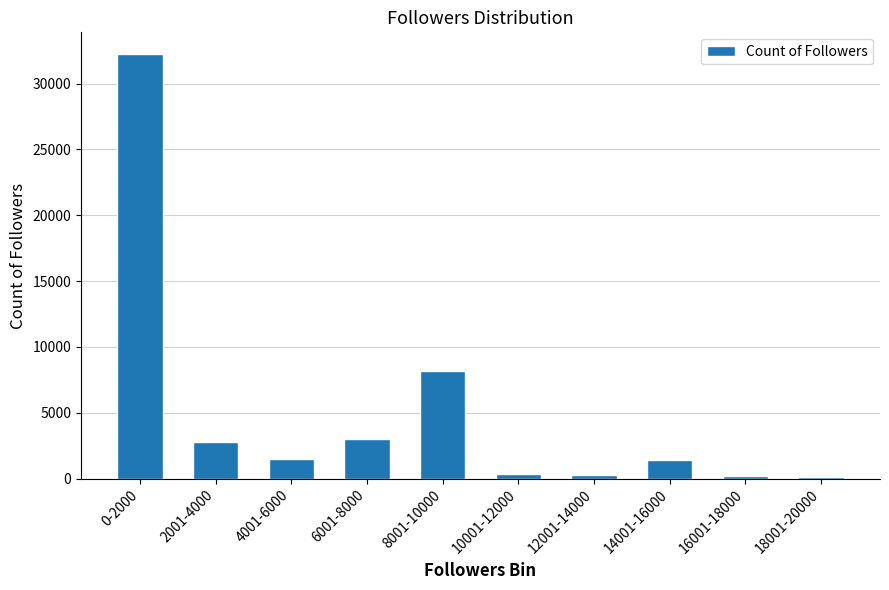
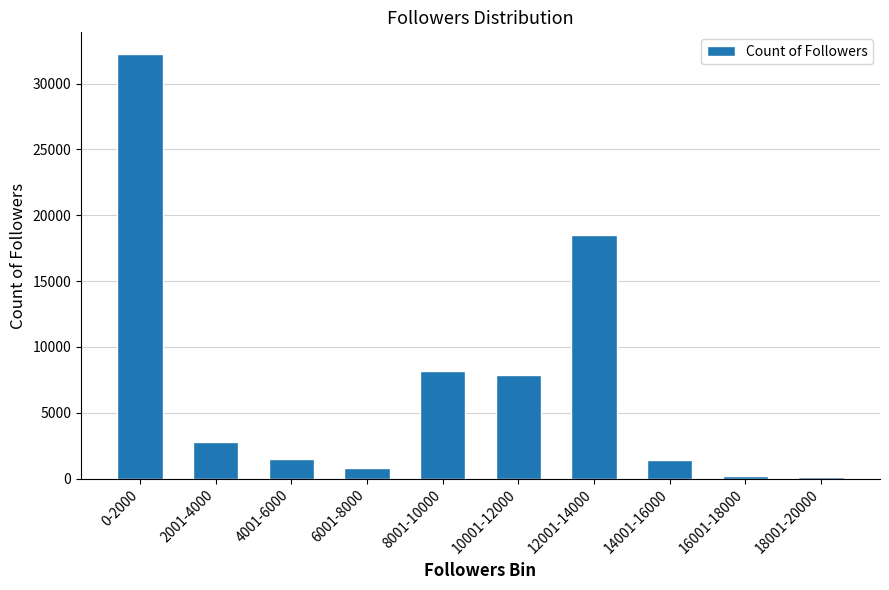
  {
    "0-2000": 32300,
    "2001-4000": 2800,
    "4001-6000": 1500,
-   "6001-8000": 3000,
+   "6001-8000": 800,
    "8001-10000": 8200,
-   "10001-12000": 400,
-   "12001-14000": 300,
+   "10001-12000": 7900,
+   "12001-14000": 18500,
    "14001-16000": 1400
  }
